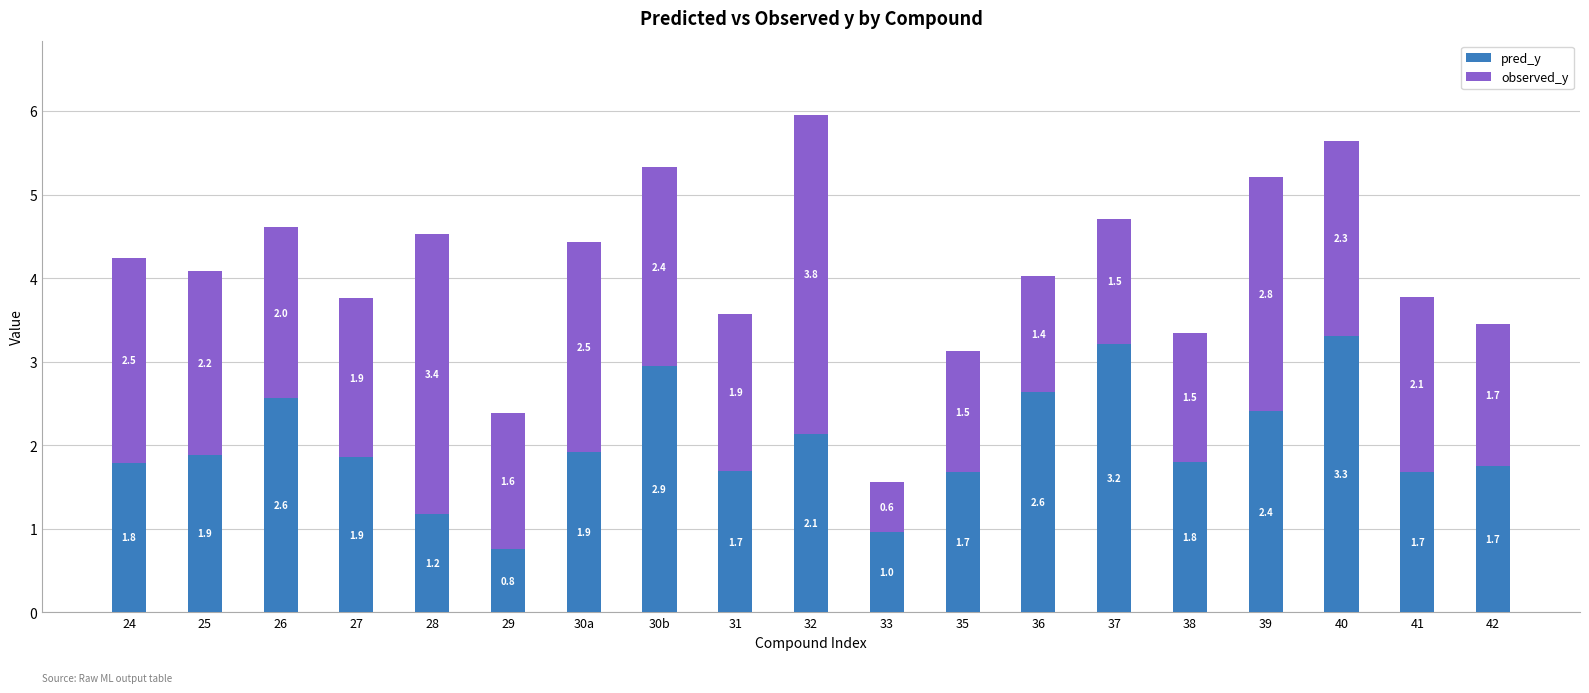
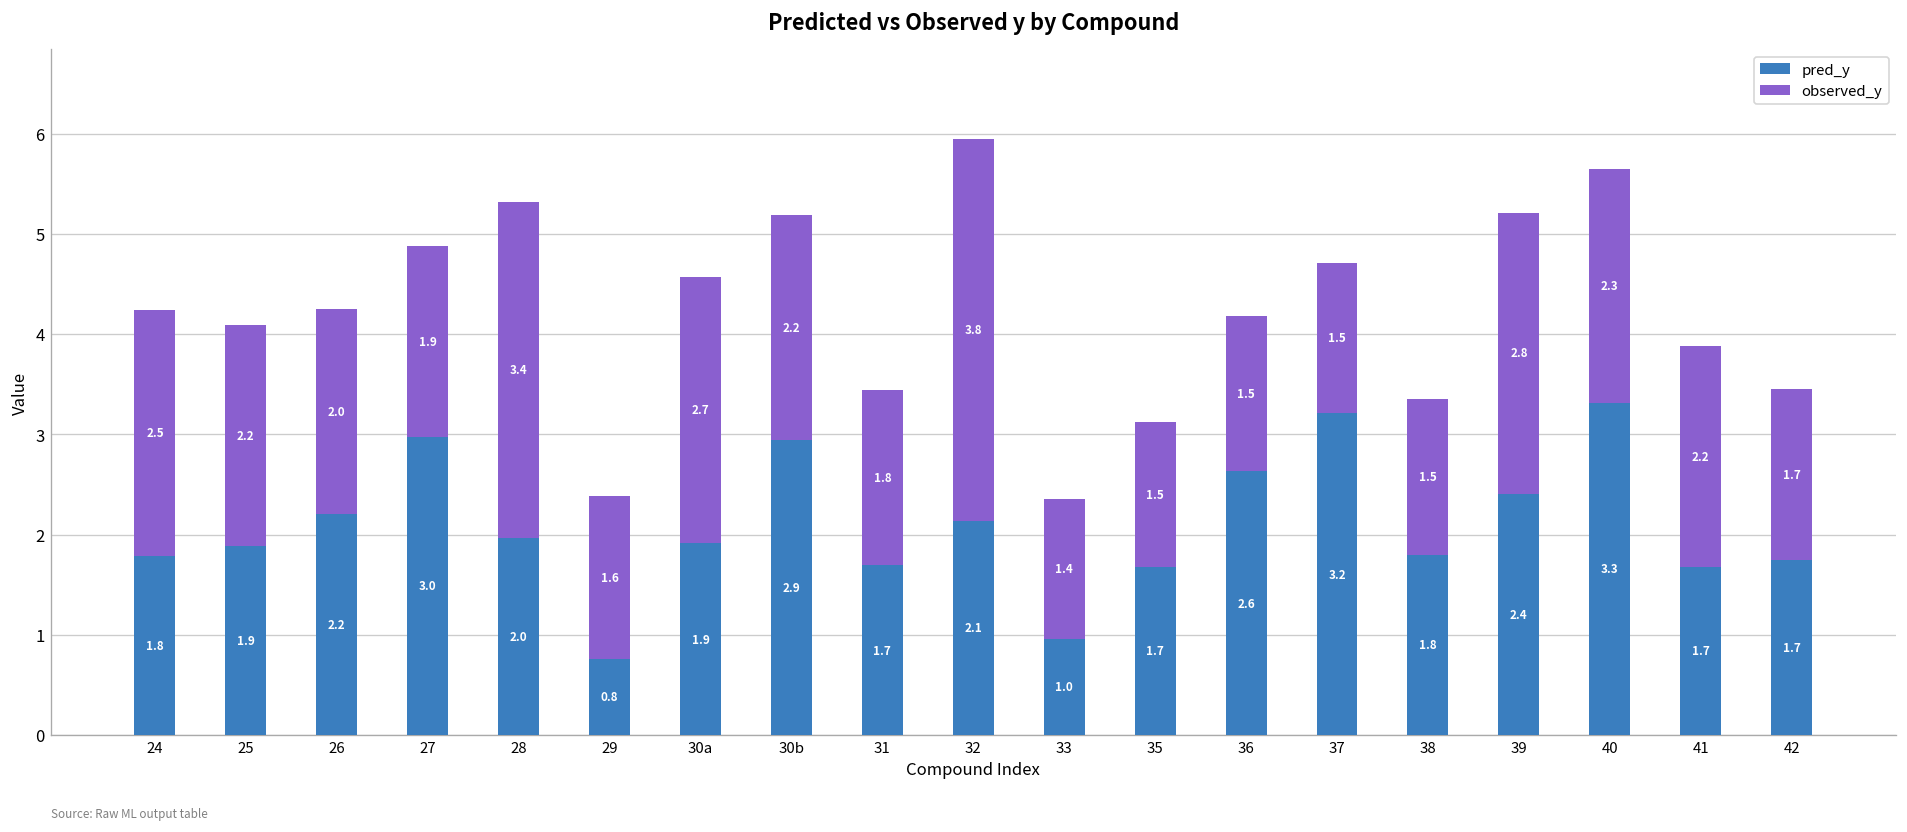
  {
    "pred_y": {
      "24": 1.8,
      "25": 1.9,
-     "26": 2.6,
-     "27": 1.9,
-     "28": 1.2,
+     "26": 2.2,
+     "27": 3.0,
+     "28": 2.0,
      "29": 0.8,
      "30a": 1.9,
      "30b": 2.9,
      "31": 1.7,
      "32": 2.1,
      "33": 1.0,
      "35": 1.7,
      "36": 2.6,
      "37": 3.2,
      "38": 1.8,
      "39": 2.4,
      "40": 3.3,
      "41": 1.7,
      "42": 1.7
    },
    "observed_y": {
      "24": 2.5,
      "25": 2.2,
      "26": 2.0,
      "27": 1.9,
      "28": 3.4,
      "29": 1.6,
-     "30a": 2.5,
-     "30b": 2.4,
-     "31": 1.9,
+     "30a": 2.7,
+     "30b": 2.2,
+     "31": 1.8,
      "32": 3.8,
-     "33": 0.6,
+     "33": 1.4,
      "35": 1.5,
-     "36": 1.4,
+     "36": 1.5,
      "37": 1.5,
      "38": 1.5,
      "39": 2.8,
      "40": 2.3,
-     "41": 2.1,
+     "41": 2.2,
      "42": 1.7
    }
  }
